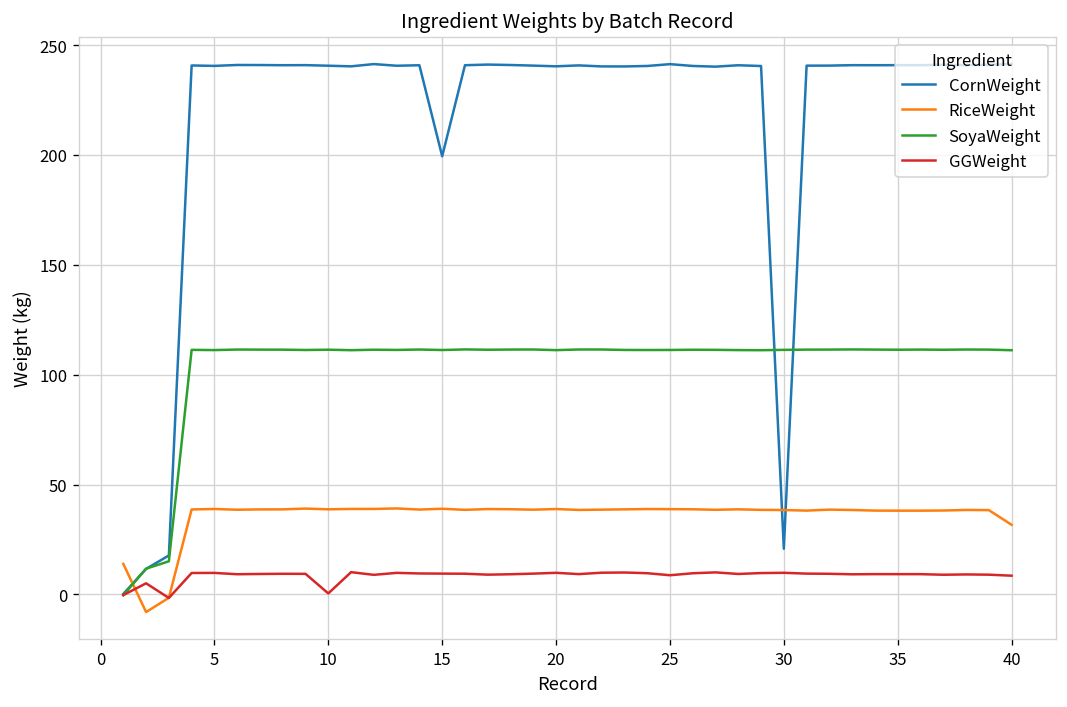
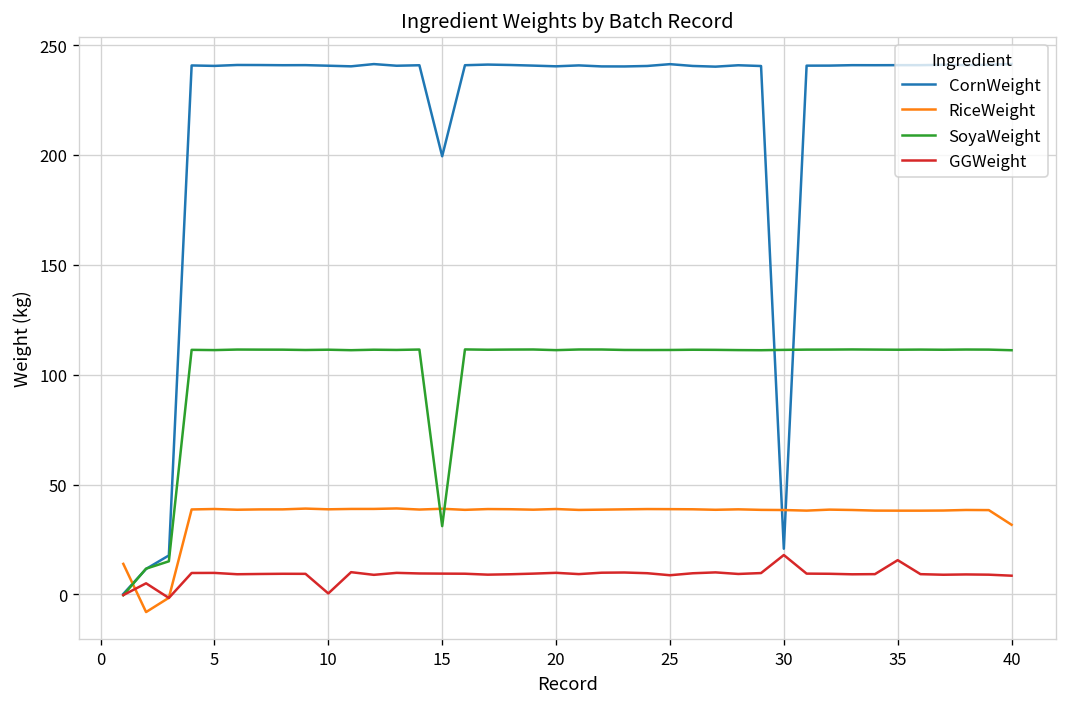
  {
    "CornWeight": {
      "5": 241,
      "10": 241,
      "15": 199,
      "20": 240,
      "25": 241,
      "30": 21
    },
    "RiceWeight": {
      "5": 39,
      "10": 39,
      "15": 39,
      "20": 39,
      "25": 39,
      "30": 38,
      "35": 38,
      "40": 32
    },
    "SoyaWeight": {
      "5": 111,
      "10": 111,
-     "15": 111,
+     "15": 31,
      "20": 111,
      "25": 111,
      "30": 111,
      "35": 111,
      "40": 111
    },
    "GGWeight": {
      "5": 10,
      "10": 0,
      "15": 9,
      "20": 10,
      "25": 9,
-     "30": 10,
-     "35": 9,
+     "30": 18,
+     "35": 16,
      "40": 9
    }
  }
